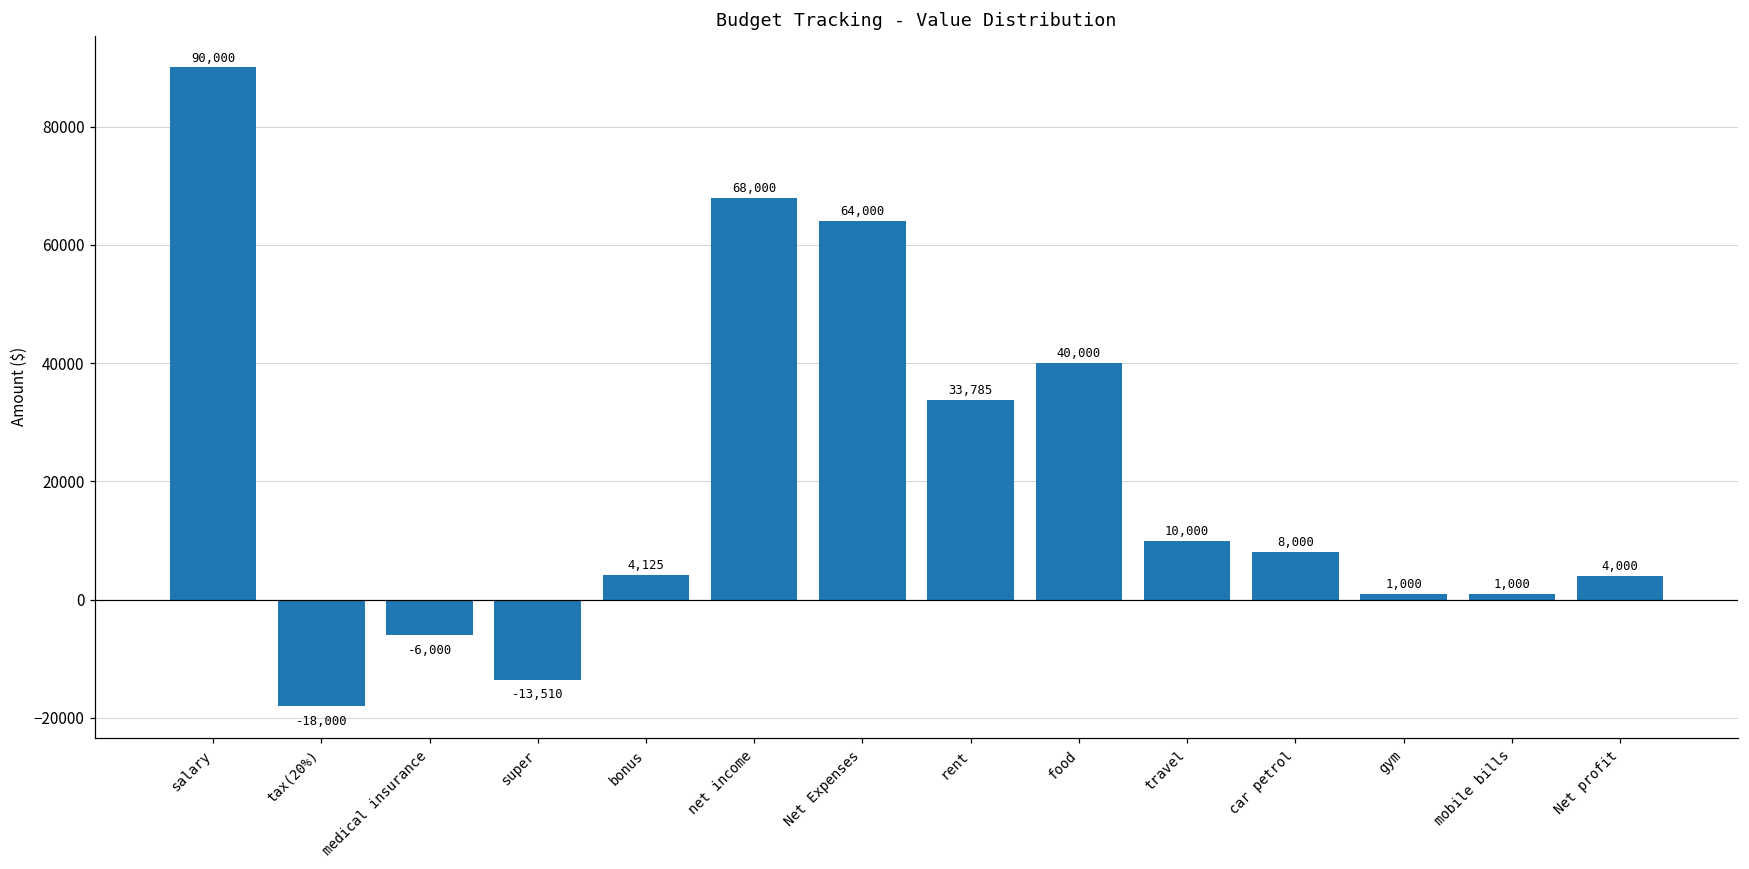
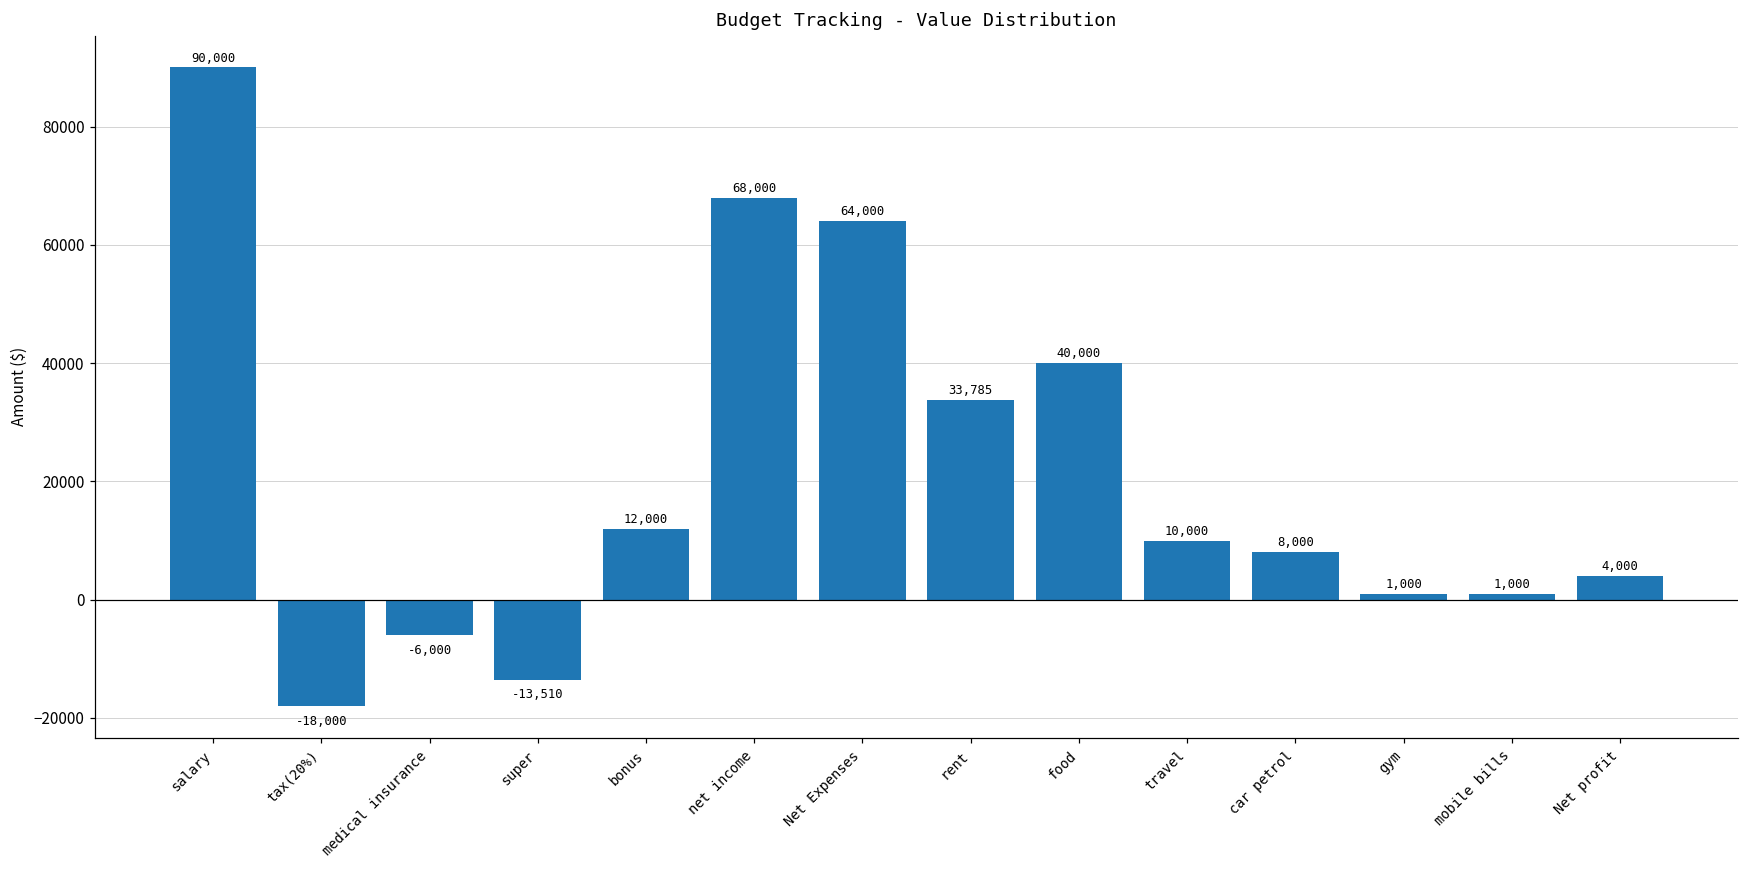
  {
    "salary": "90,000",
    "tax(20%)": "-18,000",
    "medical insurance": "-6,000",
    "super": "-13,510",
-   "bonus": "4,125",
+   "bonus": "12,000",
    "net income": "68,000",
    "Net Expenses": "64,000",
    "rent": "33,785",
    "food": "40,000",
    "travel": "10,000",
    "car petrol": "8,000",
    "gym": "1,000",
    "mobile bills": "1,000",
    "Net profit": "4,000"
  }
